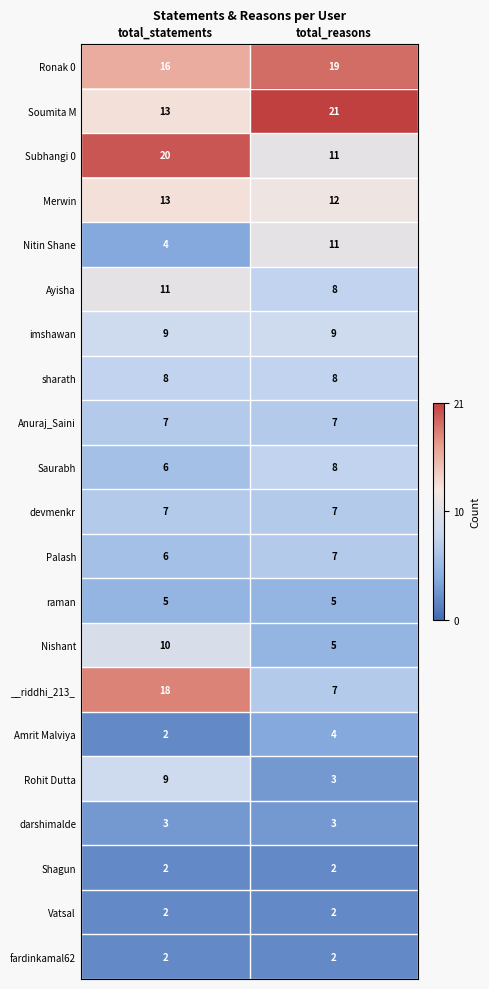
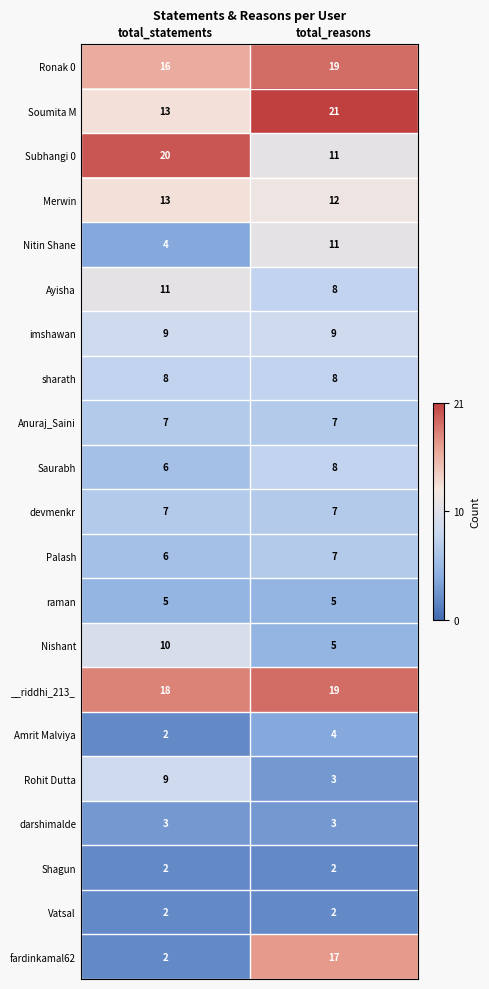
  {
    "Ronak 0": {
      "total_statements": 16,
      "total_reasons": 19
    },
    "Soumita M": {
      "total_statements": 13,
      "total_reasons": 21
    },
    "Subhangi 0": {
      "total_statements": 20,
      "total_reasons": 11
    },
    "Merwin": {
      "total_statements": 13,
      "total_reasons": 12
    },
    "Nitin Shane": {
      "total_statements": 4,
      "total_reasons": 11
    },
    "Ayisha": {
      "total_statements": 11,
      "total_reasons": 8
    },
    "imshawan": {
      "total_statements": 9,
      "total_reasons": 9
    },
    "sharath": {
      "total_statements": 8,
      "total_reasons": 8
    },
    "Anuraj_Saini": {
      "total_statements": 7,
      "total_reasons": 7
    },
    "Saurabh": {
      "total_statements": 6,
      "total_reasons": 8
    },
    "devmenkr": {
      "total_statements": 7,
      "total_reasons": 7
    },
    "Palash": {
      "total_statements": 6,
      "total_reasons": 7
    },
    "raman": {
      "total_statements": 5,
      "total_reasons": 5
    },
    "Nishant": {
      "total_statements": 10,
      "total_reasons": 5
    },
    "__riddhi_213_": {
      "total_statements": 18,
-     "total_reasons": 7
+     "total_reasons": 19
    },
    "Amrit Malviya": {
      "total_statements": 2,
      "total_reasons": 4
    },
    "Rohit Dutta": {
      "total_statements": 9,
      "total_reasons": 3
    },
    "darshimalde": {
      "total_statements": 3,
      "total_reasons": 3
    },
    "Shagun": {
      "total_statements": 2,
      "total_reasons": 2
    },
    "Vatsal": {
      "total_statements": 2,
      "total_reasons": 2
    },
    "fardinkamal62": {
      "total_statements": 2,
-     "total_reasons": 2
+     "total_reasons": 17
    }
  }
